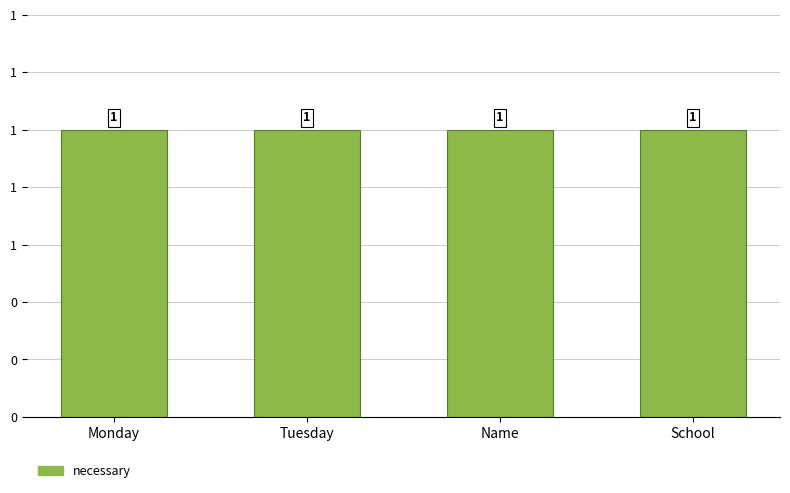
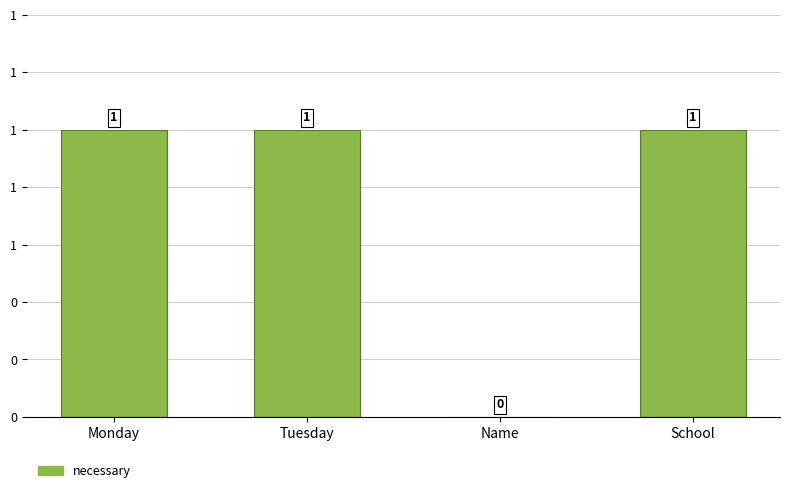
  {
-   "Name": 1
+   "Name": 0
  }
